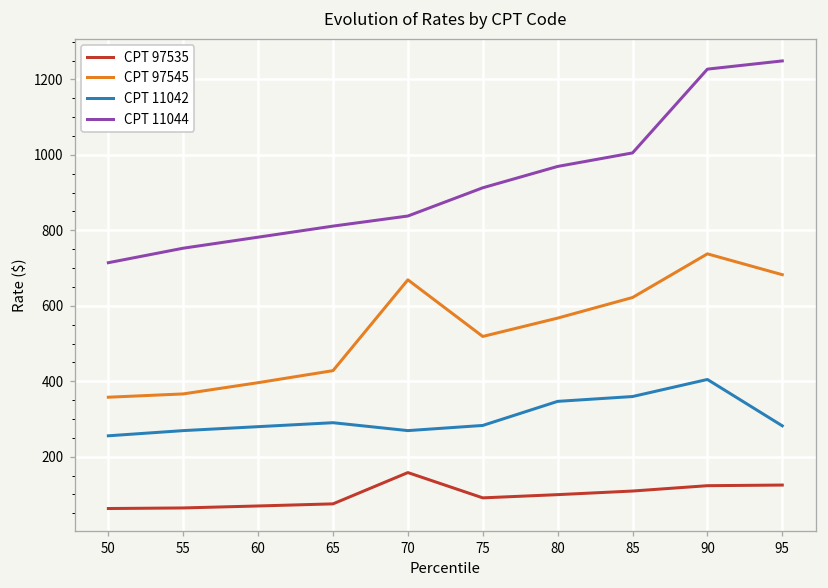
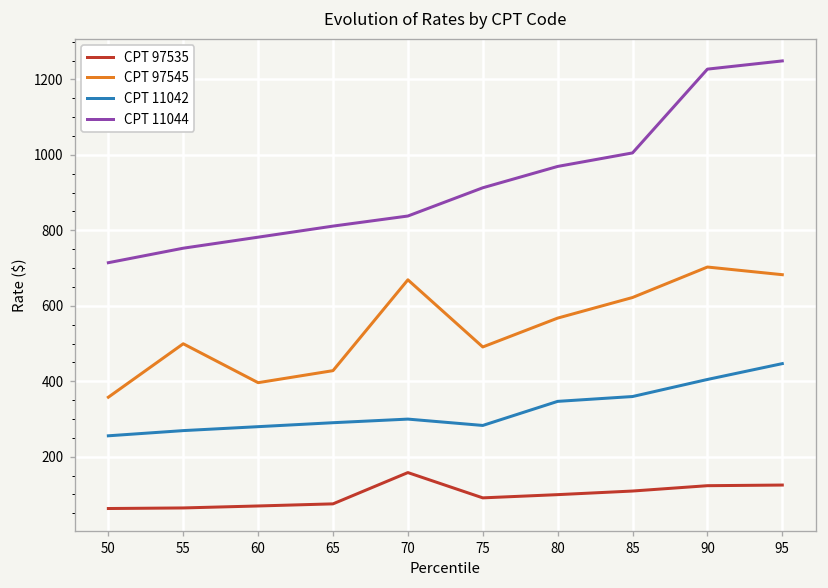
  {
    "CPT 97535": {
      "50": 60,
      "55": 60,
      "60": 70,
      "65": 80,
      "70": 160,
      "75": 90,
      "80": 100,
      "85": 110,
      "90": 120,
      "95": 120
    },
    "CPT 97545": {
      "50": 360,
-     "55": 370,
+     "55": 500,
      "60": 400,
      "65": 430,
      "70": 670,
-     "75": 520,
+     "75": 490,
      "80": 570,
      "85": 620,
-     "90": 740,
+     "90": 700,
      "95": 680
    },
    "CPT 11042": {
      "50": 260,
      "55": 270,
      "60": 280,
      "65": 290,
-     "70": 270,
+     "70": 300,
      "75": 280,
      "80": 350,
      "85": 360,
      "90": 400,
-     "95": 280
+     "95": 450
    },
    "CPT 11044": {
      "50": 710,
      "55": 750,
      "60": 780,
      "65": 810,
      "70": 840,
      "75": 910,
      "80": 970,
      "85": 1010,
      "90": 1230,
      "95": 1250
    }
  }
